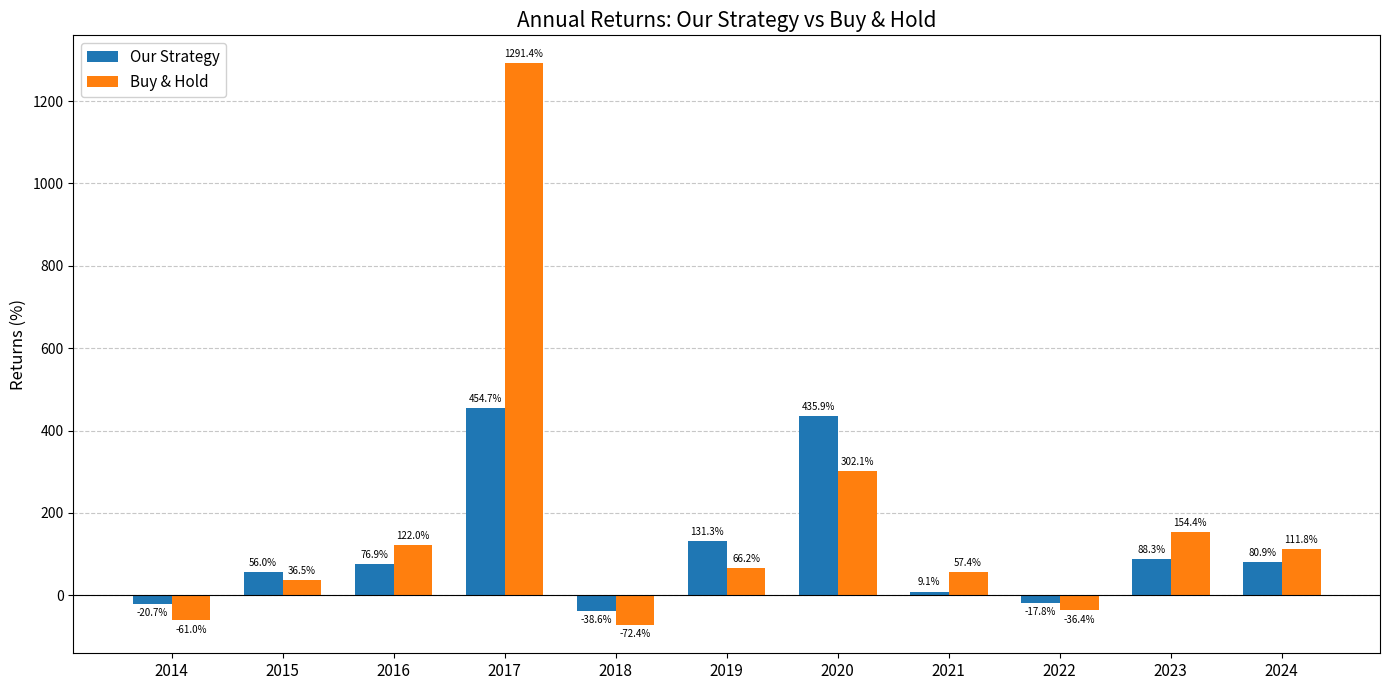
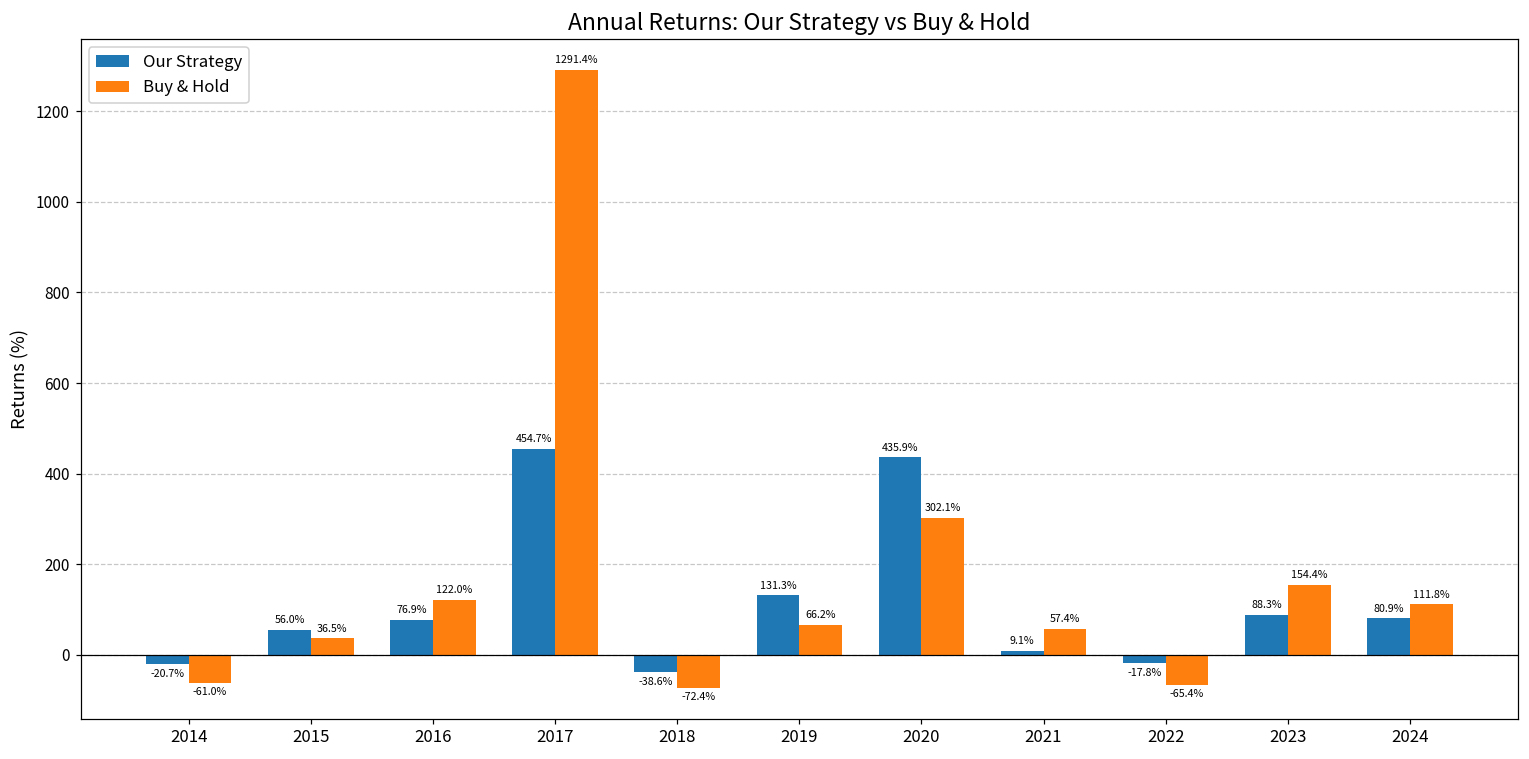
  {
    "Our Strategy": {
      "2014": "-20.7%",
      "2015": "56.0%",
      "2016": "76.9%",
      "2017": "454.7%",
      "2018": "-38.6%",
      "2019": "131.3%",
      "2020": "435.9%",
      "2021": "9.1%",
      "2022": "-17.8%",
      "2023": "88.3%",
      "2024": "80.9%"
    },
    "Buy & Hold": {
      "2014": "-61.0%",
      "2015": "36.5%",
      "2016": "122.0%",
      "2017": "1291.4%",
      "2018": "-72.4%",
      "2019": "66.2%",
      "2020": "302.1%",
      "2021": "57.4%",
-     "2022": "-36.4%",
+     "2022": "-65.4%",
      "2023": "154.4%",
      "2024": "111.8%"
    }
  }
